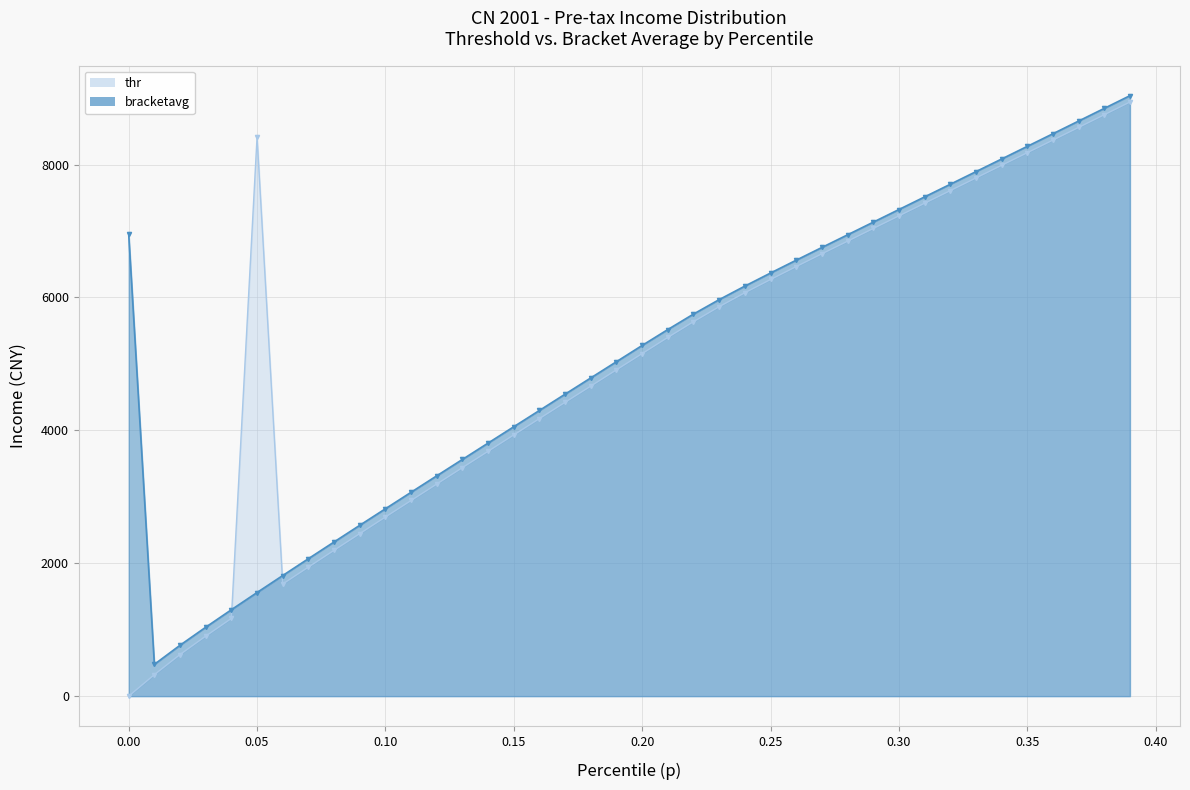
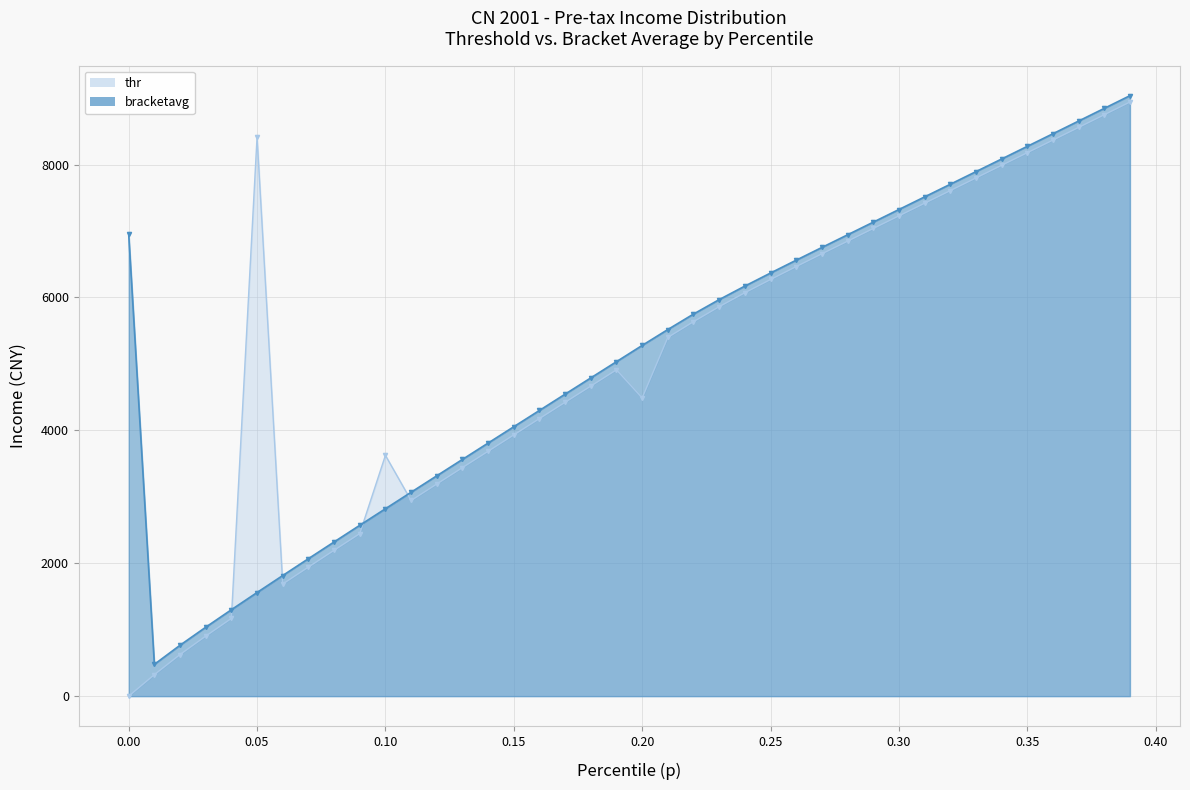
  {
    "thr": {
      "0.00": 0,
      "0.05": 8400,
-     "0.10": 2700,
+     "0.10": 3600,
      "0.15": 3900,
-     "0.20": 5200,
+     "0.20": 4500,
      "0.25": 6300,
      "0.30": 7200,
      "0.35": 8200
    },
    "bracketavg": {
      "0.00": 7000,
      "0.05": 1600,
      "0.10": 2800,
      "0.15": 4100,
      "0.20": 5300,
      "0.25": 6400,
      "0.30": 7300,
      "0.35": 8300
    }
  }
